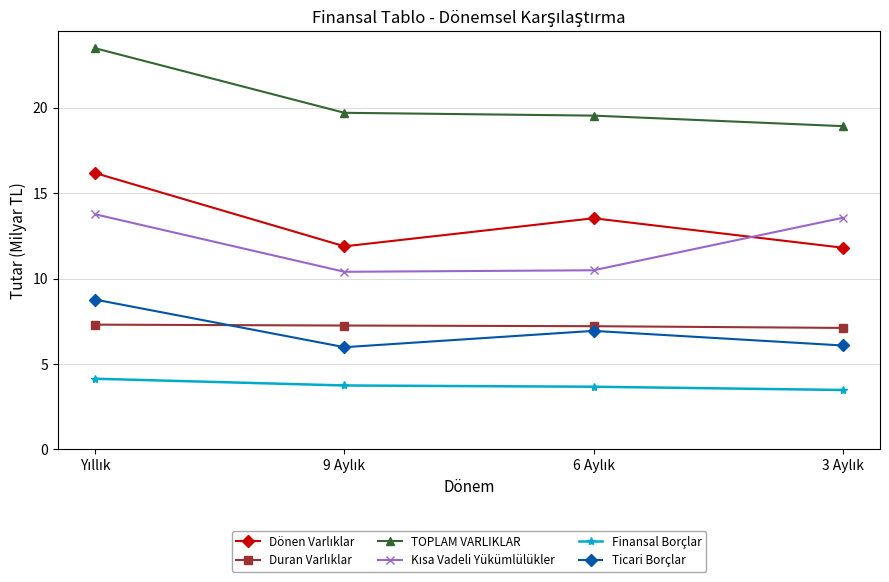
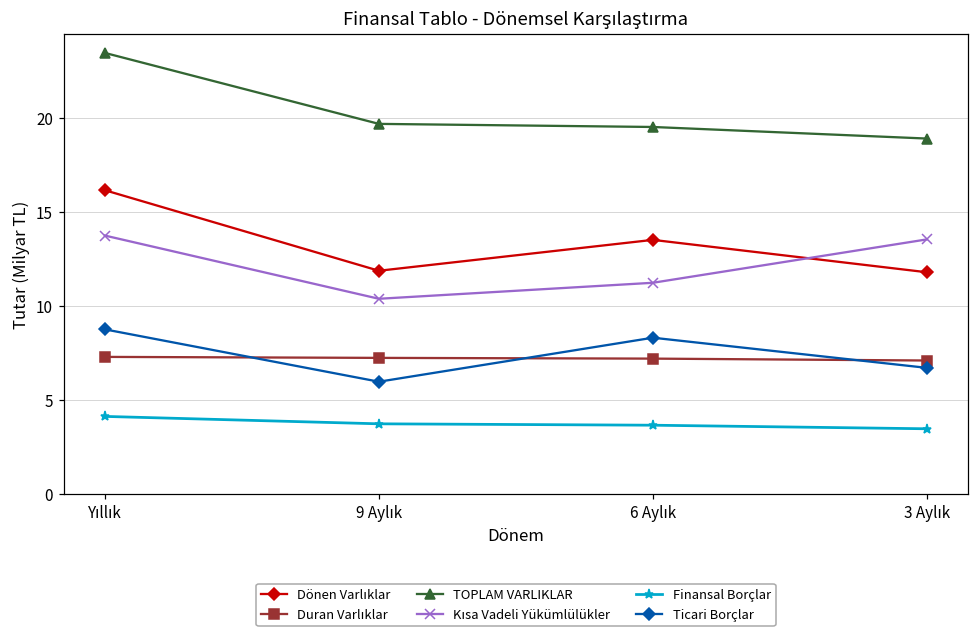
  {
    "Dönen Varlıklar": {
      "Yıllık": 16.2,
      "9 Aylık": 11.9,
      "6 Aylık": 13.5,
      "3 Aylık": 11.8
    },
    "Duran Varlıklar": {
      "Yıllık": 7.3,
      "9 Aylık": 7.3,
      "6 Aylık": 7.2,
      "3 Aylık": 7.1
    },
    "TOPLAM VARLIKLAR": {
      "Yıllık": 23.5,
      "9 Aylık": 19.7,
      "6 Aylık": 19.5,
      "3 Aylık": 18.9
    },
    "Kısa Vadeli Yükümlülükler": {
      "Yıllık": 13.8,
      "9 Aylık": 10.4,
-     "6 Aylık": 10.5,
+     "6 Aylık": 11.2,
      "3 Aylık": 13.6
    },
    "Finansal Borçlar": {
      "Yıllık": 4.1,
      "9 Aylık": 3.7,
      "6 Aylık": 3.7,
      "3 Aylık": 3.5
    },
    "Ticari Borçlar": {
      "Yıllık": 8.8,
      "9 Aylık": 6.0,
-     "6 Aylık": 6.9,
-     "3 Aylık": 6.1
+     "6 Aylık": 8.3,
+     "3 Aylık": 6.7
    }
  }
